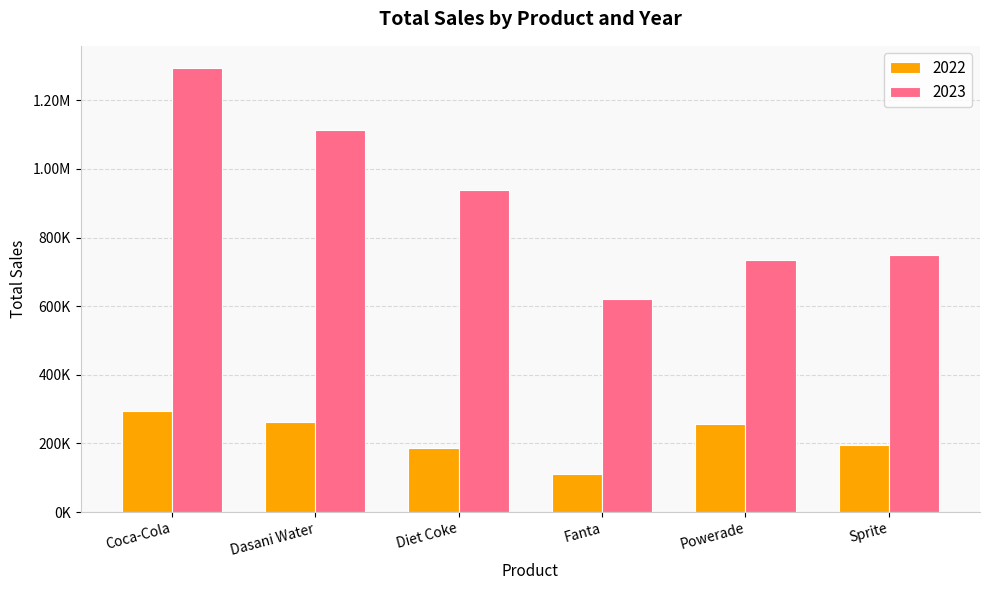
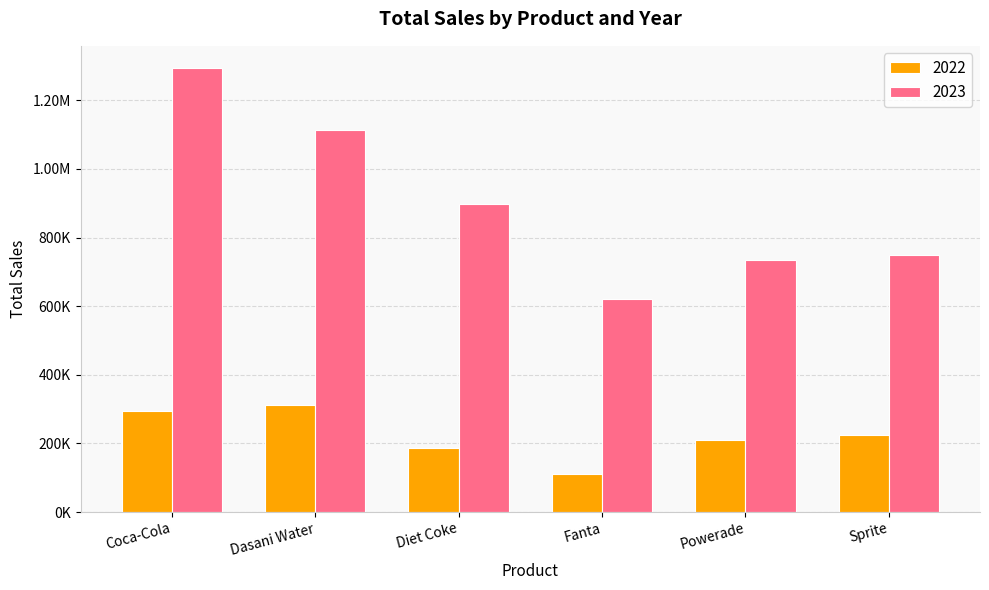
  {
    "2022": {
      "Coca-Cola": 290000,
-     "Dasani Water": 260000,
+     "Dasani Water": 310000,
      "Diet Coke": 190000,
      "Fanta": 110000,
-     "Powerade": 260000,
-     "Sprite": 200000
+     "Powerade": 210000,
+     "Sprite": 220000
    },
    "2023": {
      "Coca-Cola": 1290000,
      "Dasani Water": 1110000,
-     "Diet Coke": 940000,
+     "Diet Coke": 900000,
      "Fanta": 620000,
      "Powerade": 740000,
      "Sprite": 750000
    }
  }
